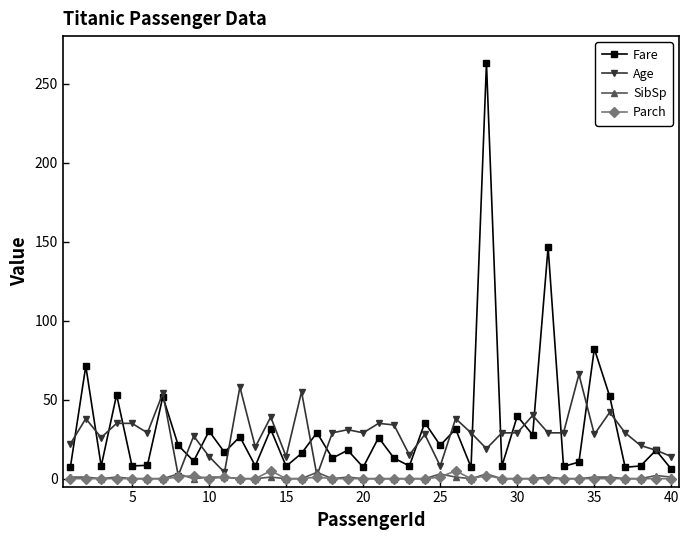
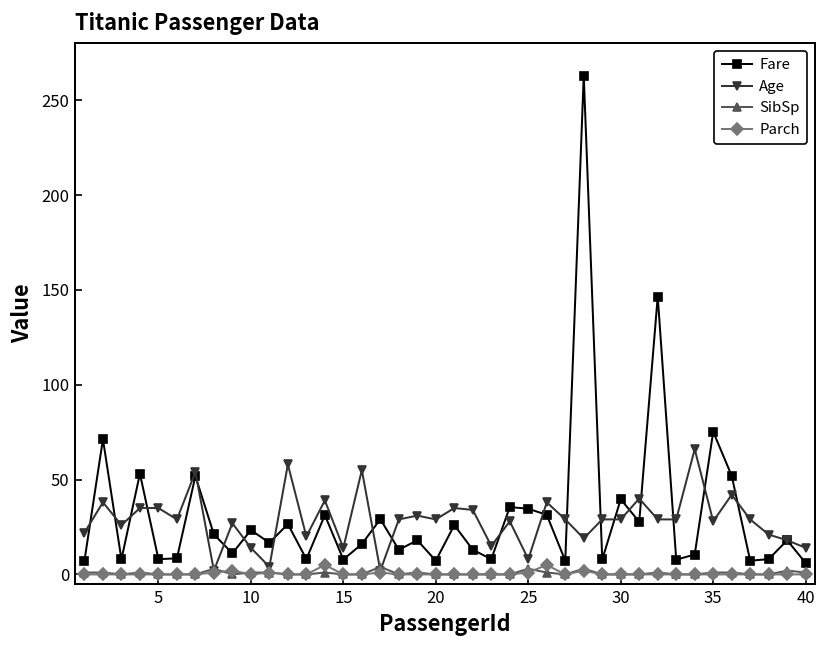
  {
    "Fare": {
      "5": 8,
-     "10": 30,
+     "10": 23,
      "15": 8,
      "20": 7,
-     "25": 21,
+     "25": 35,
      "30": 40,
-     "35": 82,
+     "35": 75,
      "40": 6
    }
  }
